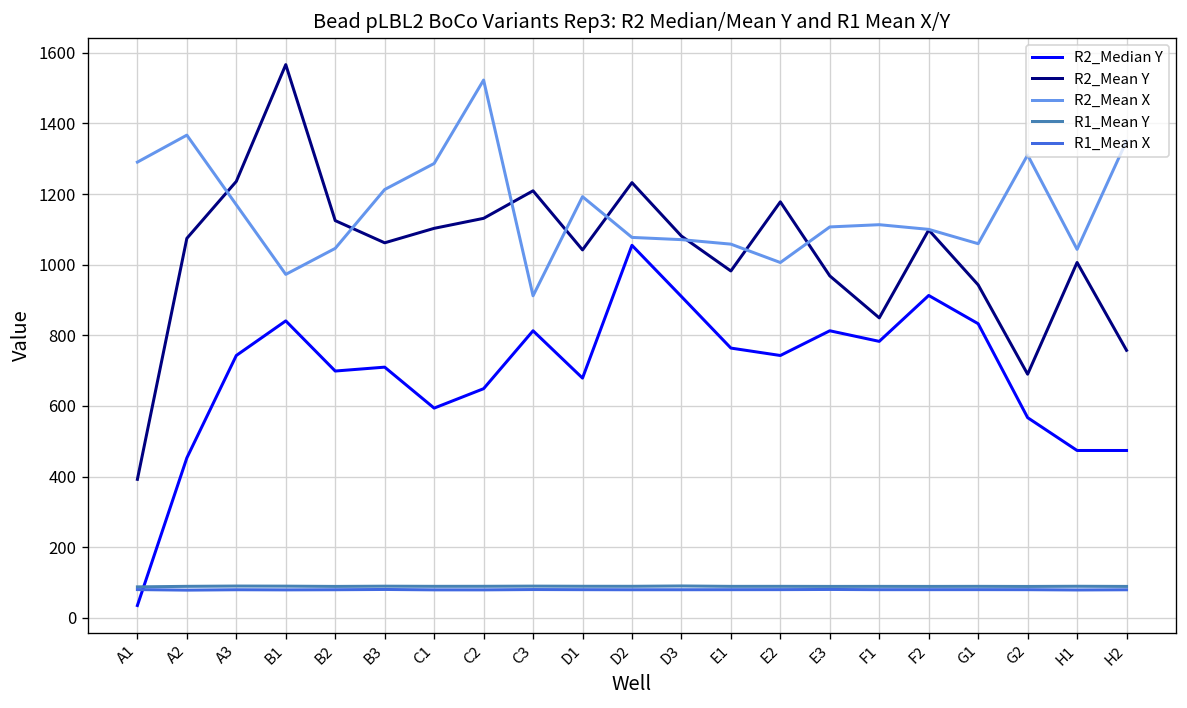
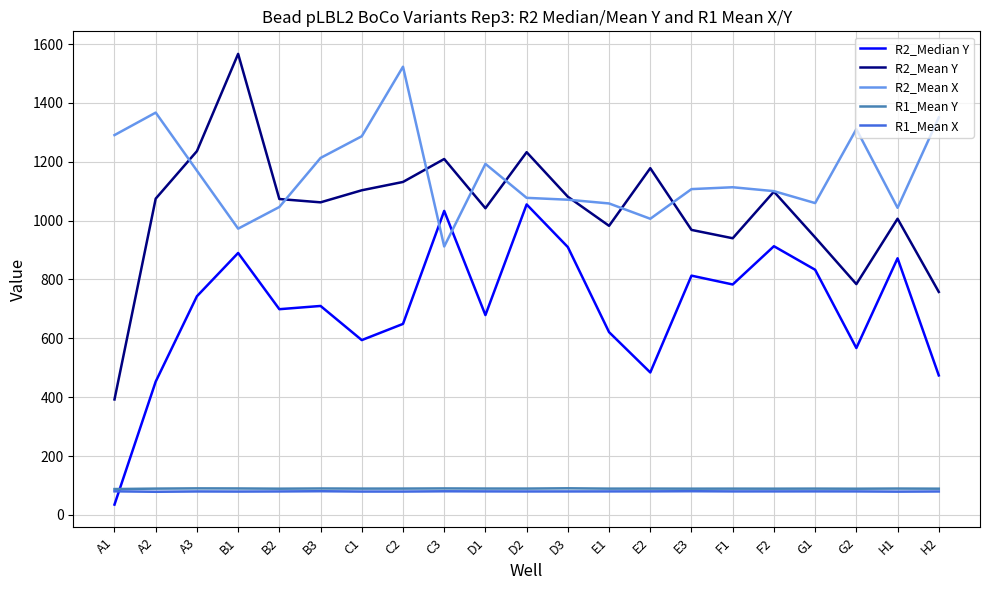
  {
    "R2_Median Y": {
      "A1": 40,
      "A2": 450,
      "A3": 740,
-     "B1": 840,
+     "B1": 890,
      "B2": 700,
      "B3": 710,
      "C1": 590,
      "C2": 650,
-     "C3": 810,
+     "C3": 1030,
      "D1": 680,
      "D2": 1060,
      "D3": 910,
-     "E1": 760,
-     "E2": 740,
+     "E1": 620,
+     "E2": 480,
      "E3": 810,
      "F1": 780,
      "F2": 910,
      "G1": 830,
      "G2": 570,
-     "H1": 470,
+     "H1": 870,
      "H2": 470
    },
    "R2_Mean Y": {
      "A1": 390,
      "A2": 1070,
      "A3": 1240,
      "B1": 1570,
-     "B2": 1120,
+     "B2": 1070,
      "B3": 1060,
      "C1": 1100,
      "C2": 1130,
      "C3": 1210,
      "D1": 1040,
      "D2": 1230,
      "D3": 1080,
      "E1": 980,
      "E2": 1180,
      "E3": 970,
-     "F1": 850,
+     "F1": 940,
      "G1": 940,
-     "G2": 690,
+     "G2": 780,
      "H1": 1010,
      "H2": 760
    }
  }
